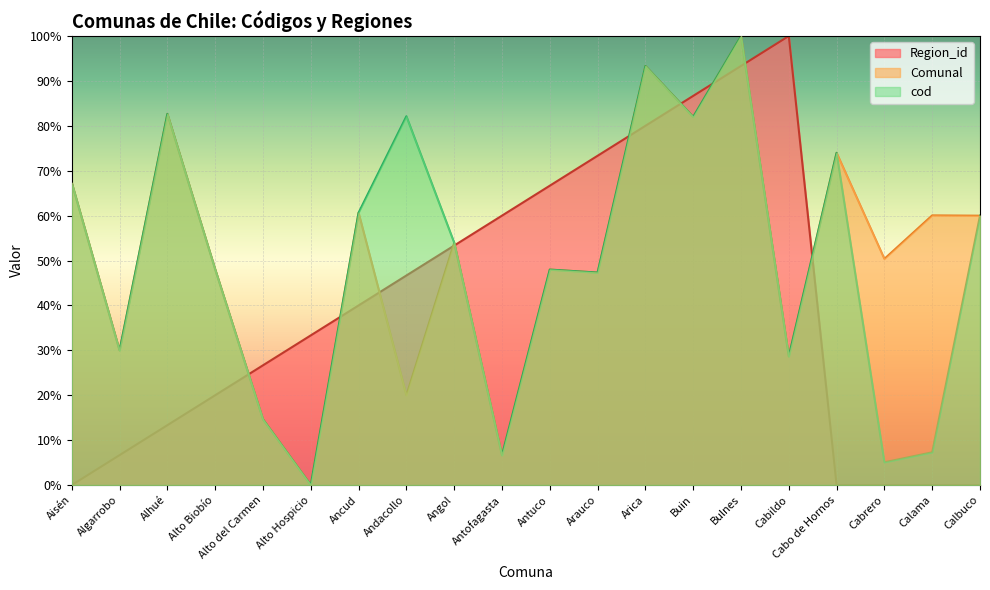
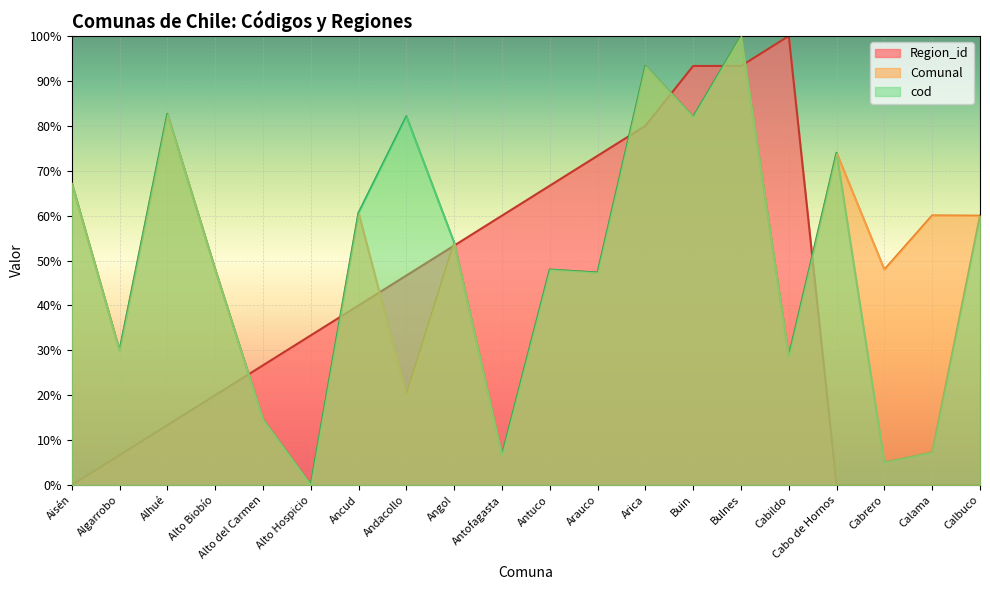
  {
    "Region_id": {
      "Aisén": "0%",
      "Algarrobo": "7%",
      "Alhué": "13%",
      "Alto Biobío": "20%",
      "Alto del Carmen": "27%",
      "Alto Hospicio": "33%",
      "Ancud": "40%",
      "Andacollo": "47%",
      "Angol": "53%",
      "Antofagasta": "60%",
      "Antuco": "67%",
      "Arauco": "73%",
      "Arica": "80%",
-     "Buin": "87%",
+     "Buin": "93%",
      "Bulnes": "93%",
      "Cabildo": "100%",
      "Cabo de Hornos": "0%",
      "Cabrero": "0%",
      "Calama": "0%",
      "Calbuco": "0%"
    },
    "Comunal": {
      "Andacollo": "20%",
-     "Cabrero": "50%",
+     "Cabrero": "48%",
      "Calama": "60%"
    },
    "cod": {
      "Andacollo": "82%",
      "Cabrero": "5%",
      "Calama": "7%"
    }
  }
